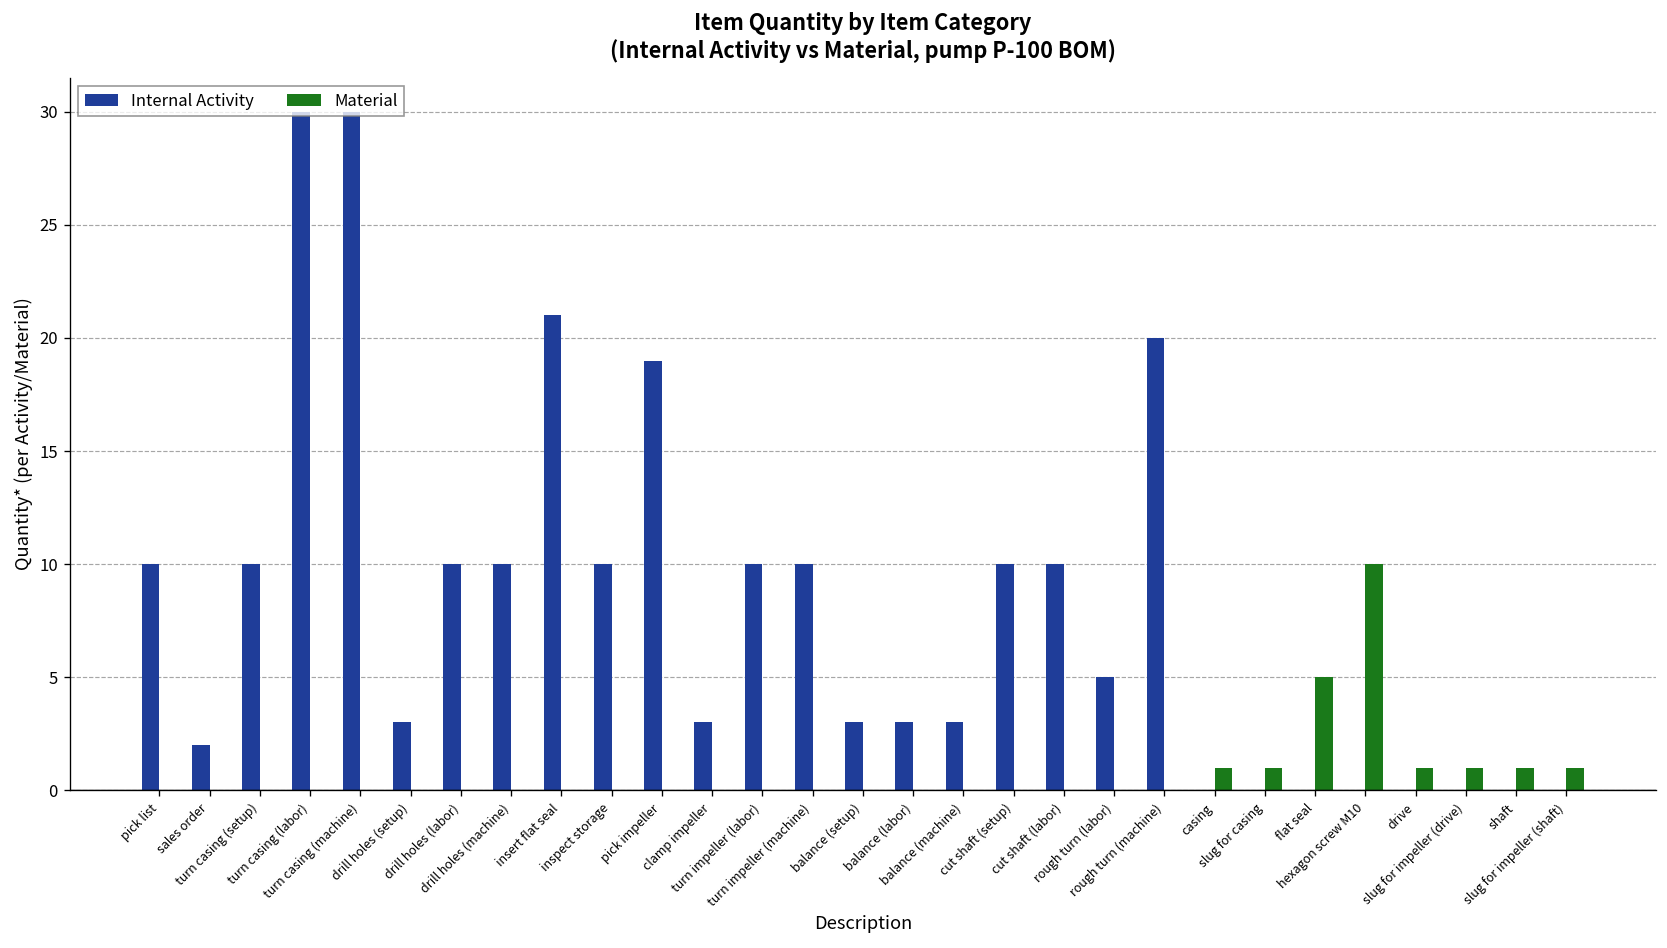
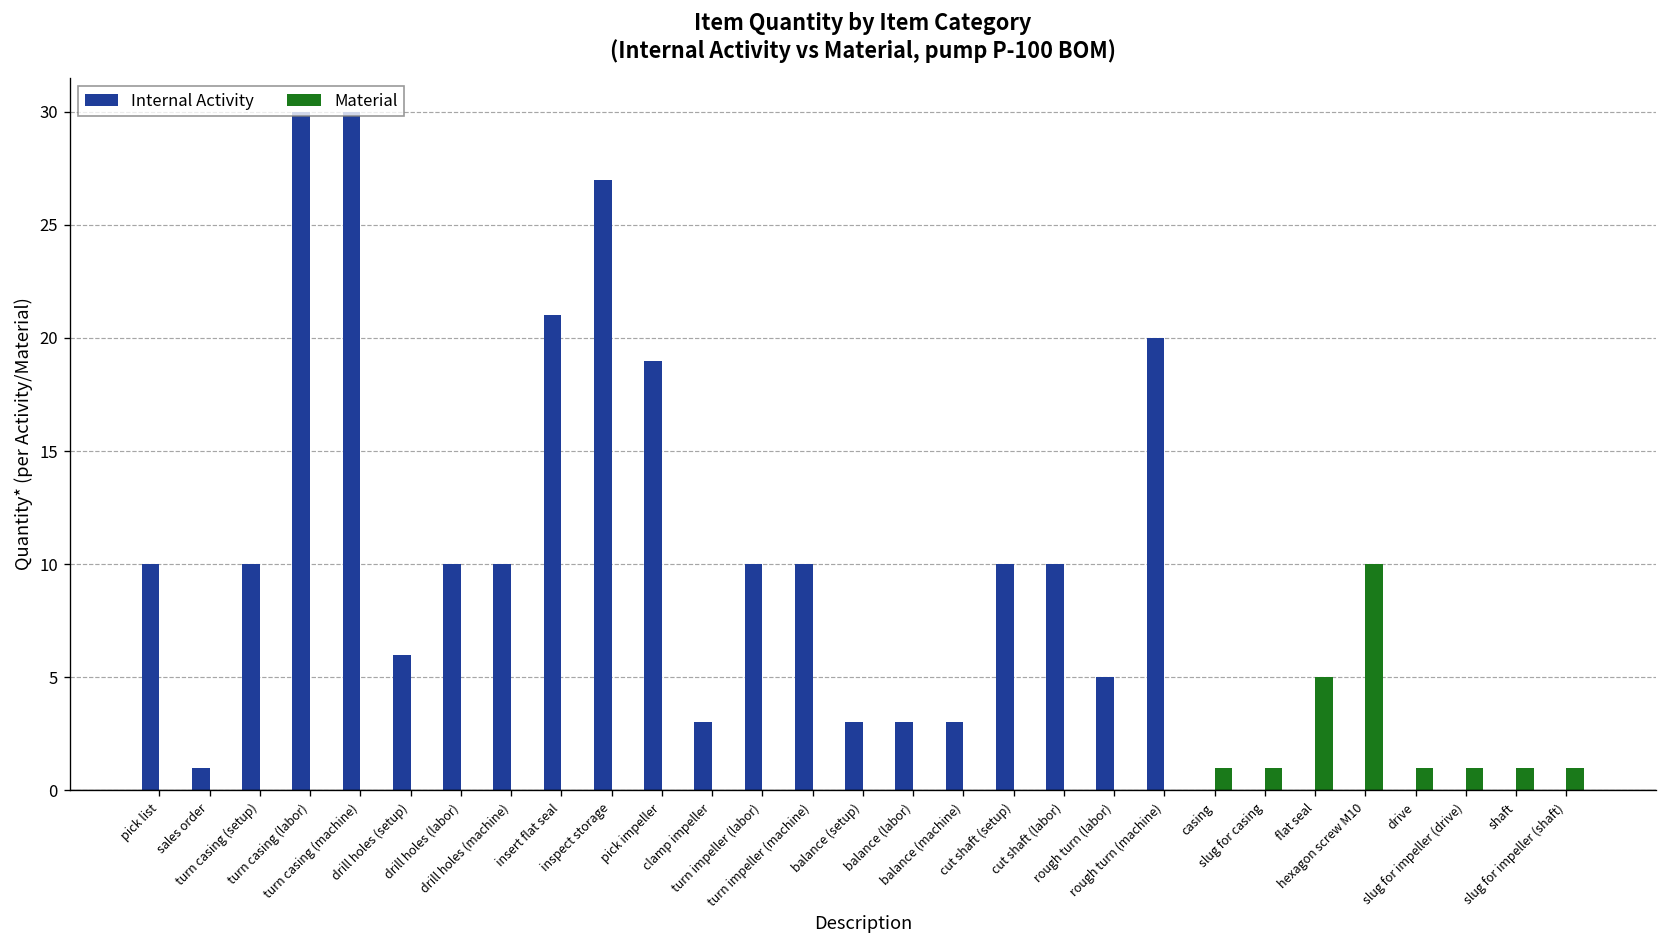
  {
    "Internal Activity": {
      "pick list": 10,
-     "sales order": 2,
+     "sales order": 1,
      "turn casing (setup)": 10,
-     "drill holes (setup)": 3,
+     "drill holes (setup)": 6,
      "drill holes (labor)": 10,
      "drill holes (machine)": 10,
      "insert flat seal": 21,
-     "inspect storage": 10,
+     "inspect storage": 27,
      "pick impeller": 19,
      "clamp impeller": 3,
      "turn impeller (labor)": 10,
      "turn impeller (machine)": 10,
      "balance (setup)": 3,
      "balance (labor)": 3,
      "balance (machine)": 3,
      "cut shaft (setup)": 10,
      "cut shaft (labor)": 10,
      "rough turn (labor)": 5,
      "rough turn (machine)": 20,
      "casing": 0,
      "slug for casing": 0,
      "flat seal": 0,
      "hexagon screw M10": 0,
      "drive": 0,
      "slug for impeller (drive)": 0,
      "shaft": 0,
      "slug for impeller (shaft)": 0
    },
    "Material": {
      "pick list": 0,
      "sales order": 0,
      "turn casing (setup)": 0,
      "turn casing (labor)": 0,
      "turn casing (machine)": 0,
      "drill holes (setup)": 0,
      "drill holes (labor)": 0,
      "drill holes (machine)": 0,
      "insert flat seal": 0,
      "inspect storage": 0,
      "pick impeller": 0,
      "clamp impeller": 0,
      "turn impeller (labor)": 0,
      "turn impeller (machine)": 0,
      "balance (setup)": 0,
      "balance (labor)": 0,
      "balance (machine)": 0,
      "cut shaft (setup)": 0,
      "cut shaft (labor)": 0,
      "rough turn (labor)": 0,
      "rough turn (machine)": 0,
      "casing": 1,
      "slug for casing": 1,
      "flat seal": 5,
      "hexagon screw M10": 10,
      "drive": 1,
      "slug for impeller (drive)": 1,
      "shaft": 1,
      "slug for impeller (shaft)": 1
    }
  }
